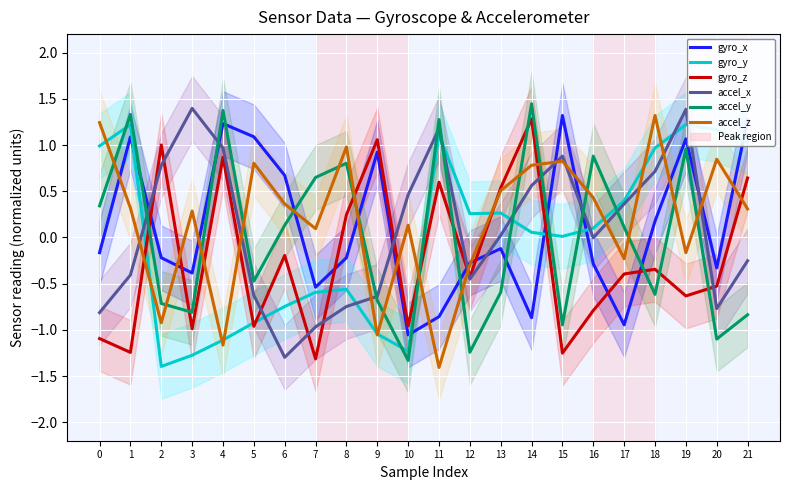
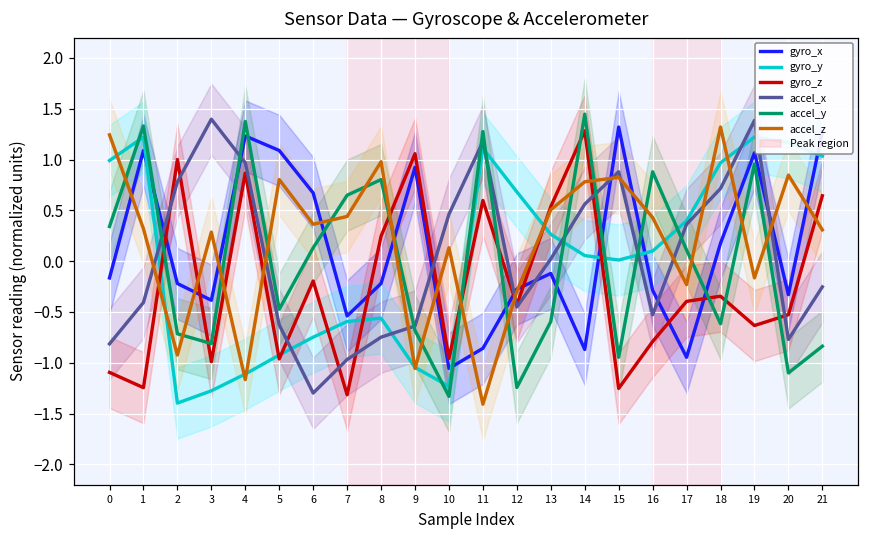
  {
    "gyro_y": {
      "0": 1.0,
      "1": 1.2,
      "2": -1.4,
      "3": -1.3,
      "4": -1.1,
      "5": -0.9,
      "6": -0.7,
      "8": -0.6,
      "10": -1.2,
      "11": 1.1,
-     "12": 0.3,
+     "12": 0.7,
      "13": 0.3,
      "14": 0.1,
      "15": 0.0,
      "16": 0.1,
      "17": 0.4,
      "18": 1.0,
      "19": 1.2
    },
    "accel_x": {
      "0": -0.8,
      "1": -0.4,
      "2": 0.8,
      "3": 1.4,
      "4": 1.0,
      "6": -1.3,
      "8": -0.7,
      "9": -0.6,
      "11": 1.2,
      "13": 0.0,
      "14": 0.6,
      "15": 0.9,
-     "16": 0.0,
+     "16": -0.5,
      "17": 0.4,
      "18": 0.7,
      "19": 1.4,
      "21": -0.3
    },
    "accel_y": {
      "0": 0.3,
      "1": 1.3,
      "2": -0.7,
      "3": -0.8,
      "4": 1.4,
      "5": -0.5,
      "7": 0.6,
      "8": 0.8,
      "10": -1.3,
      "11": 1.3,
      "12": -1.2,
      "13": -0.6,
      "14": 1.4,
      "15": -0.9,
      "16": 0.9,
      "18": -0.6,
      "19": 1.0,
      "20": -1.1,
      "21": -0.8
    },
    "accel_z": {
      "0": 1.2,
      "1": 0.3,
      "2": -0.9,
      "3": 0.3,
      "4": -1.2,
      "5": 0.8,
      "6": 0.4,
-     "7": 0.1,
+     "7": 0.4,
      "8": 1.0,
      "10": 0.1,
      "11": -1.4,
      "13": 0.5,
      "14": 0.8,
      "15": 0.8,
      "17": -0.2,
      "19": -0.2,
      "20": 0.8,
      "21": 0.3
    }
  }
